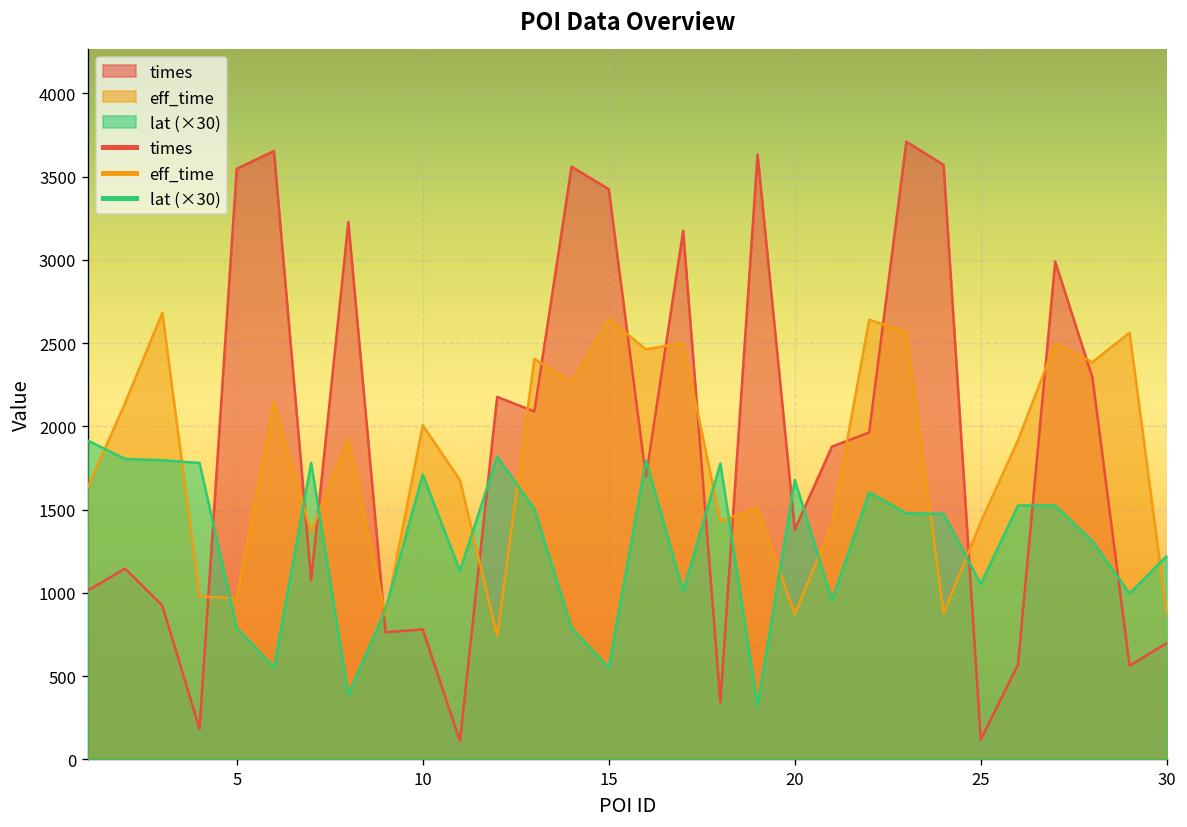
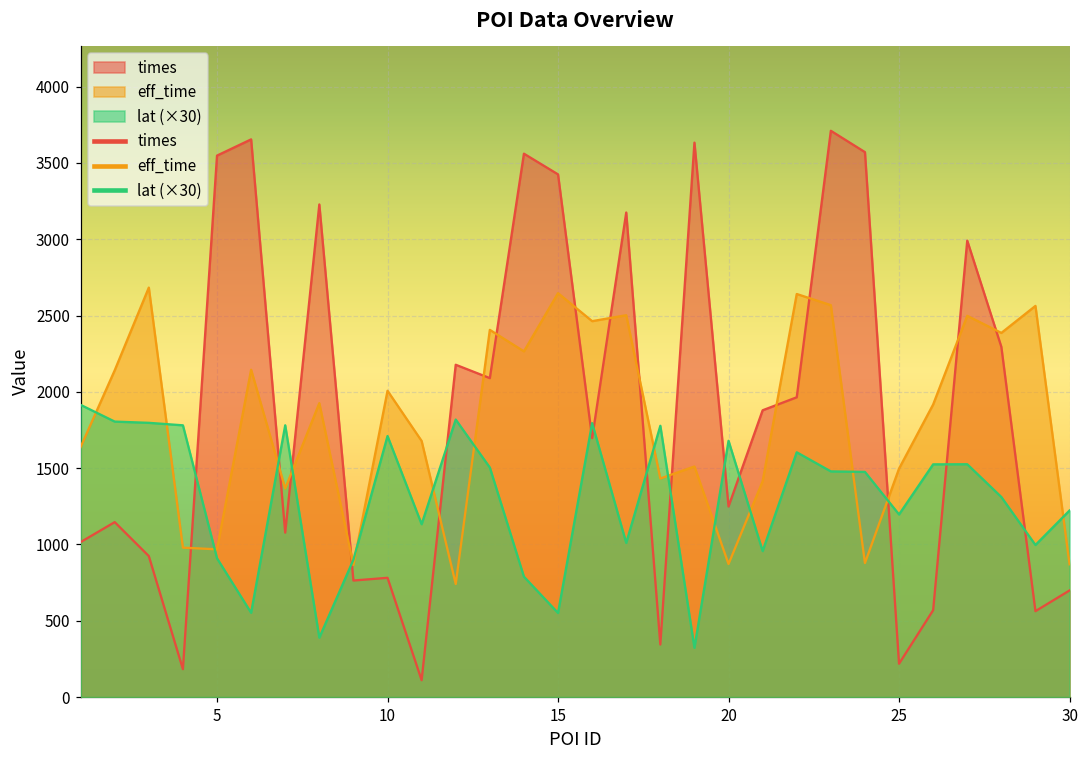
  {
    "times": {
      "5": 3550,
      "10": 780,
      "15": 3420,
-     "20": 1380,
-     "25": 120,
+     "20": 1250,
+     "25": 220,
      "30": 700
    },
    "eff_time": {
      "5": 970,
      "10": 2010,
      "15": 2650,
      "20": 870,
-     "25": 1430,
+     "25": 1500,
      "30": 870
    },
    "lat (×30)": {
-     "5": 790,
+     "5": 910,
      "10": 1710,
      "15": 550,
      "20": 1680,
-     "25": 1050,
+     "25": 1200,
      "30": 1220
    }
  }
